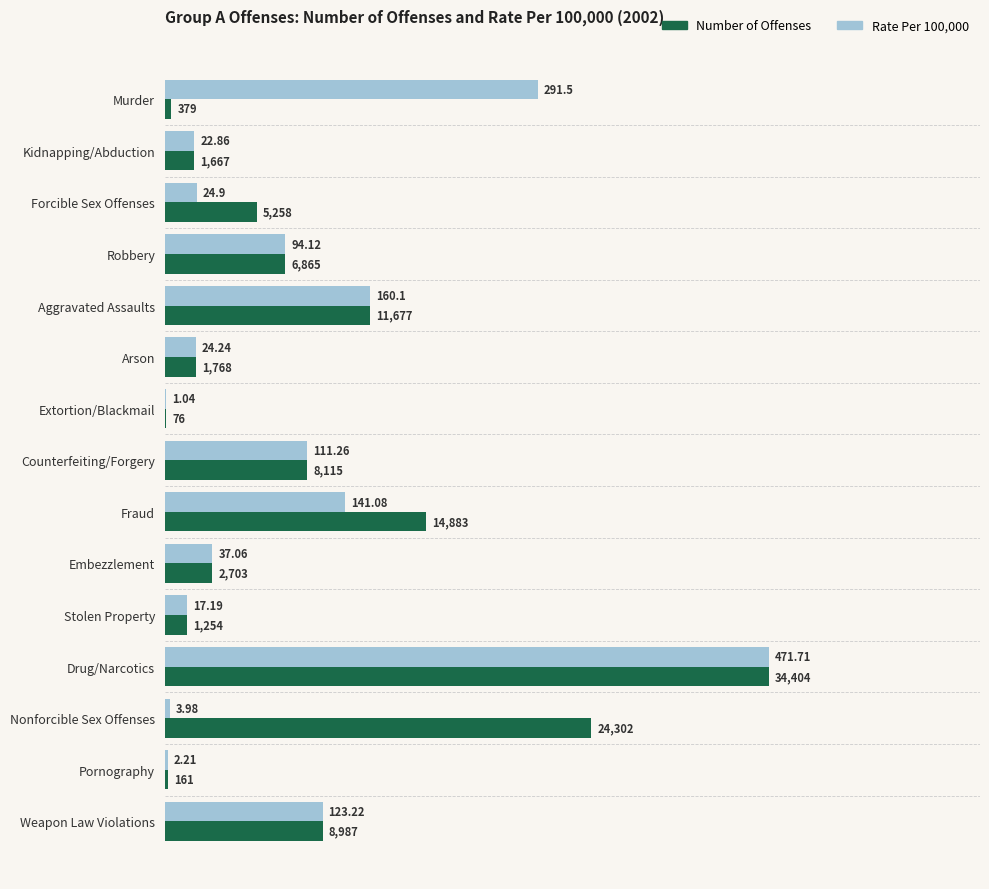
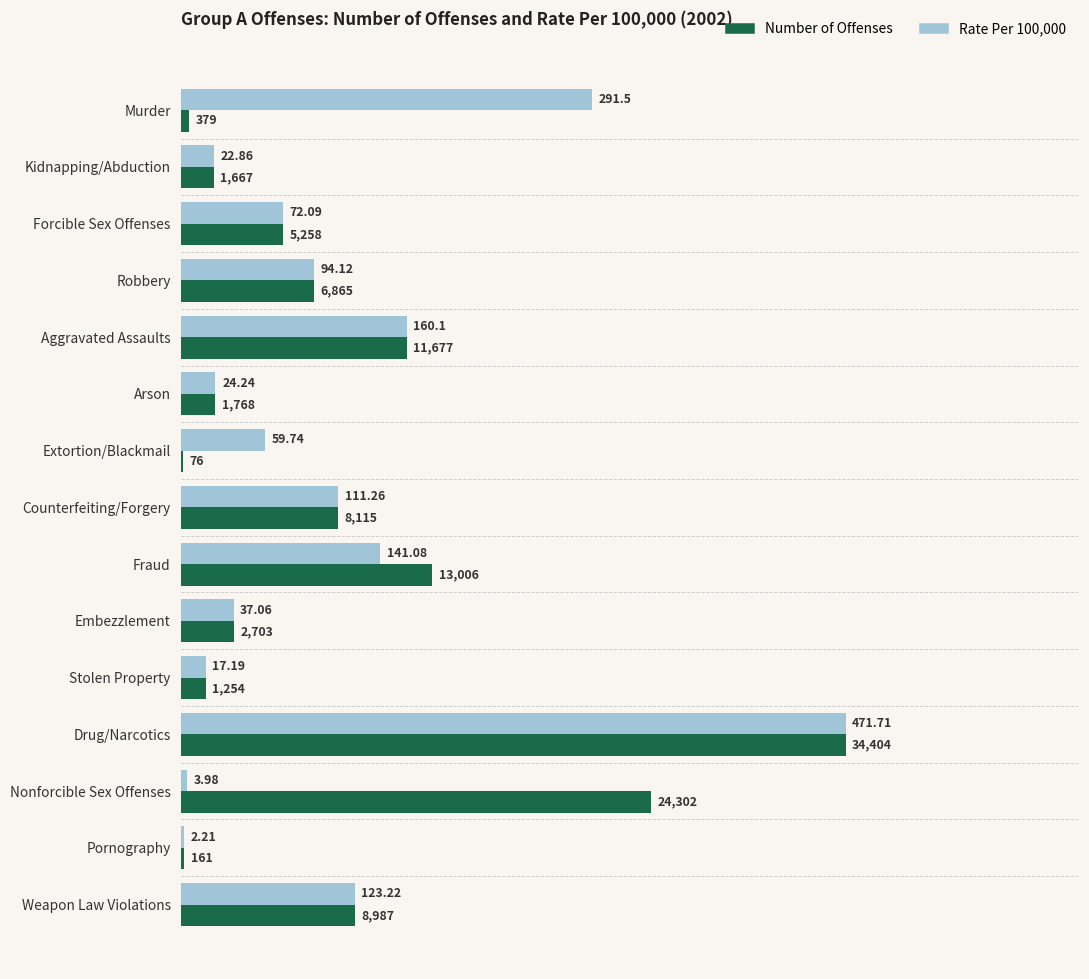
  {
    "Number of Offenses": {
-     "Fraud": "14,883"
+     "Fraud": "13,006"
    },
    "Rate Per 100,000": {
      "Murder": "291.5",
      "Kidnapping/Abduction": "22.86",
-     "Forcible Sex Offenses": "24.9",
+     "Forcible Sex Offenses": "72.09",
      "Robbery": "94.12",
      "Aggravated Assaults": "160.1",
      "Arson": "24.24",
-     "Extortion/Blackmail": "1.04",
+     "Extortion/Blackmail": "59.74",
      "Counterfeiting/Forgery": "111.26",
      "Fraud": "141.08",
      "Embezzlement": "37.06",
      "Stolen Property": "17.19",
      "Drug/Narcotics": "471.71",
      "Nonforcible Sex Offenses": "3.98",
      "Pornography": "2.21",
      "Weapon Law Violations": "123.22"
    }
  }
